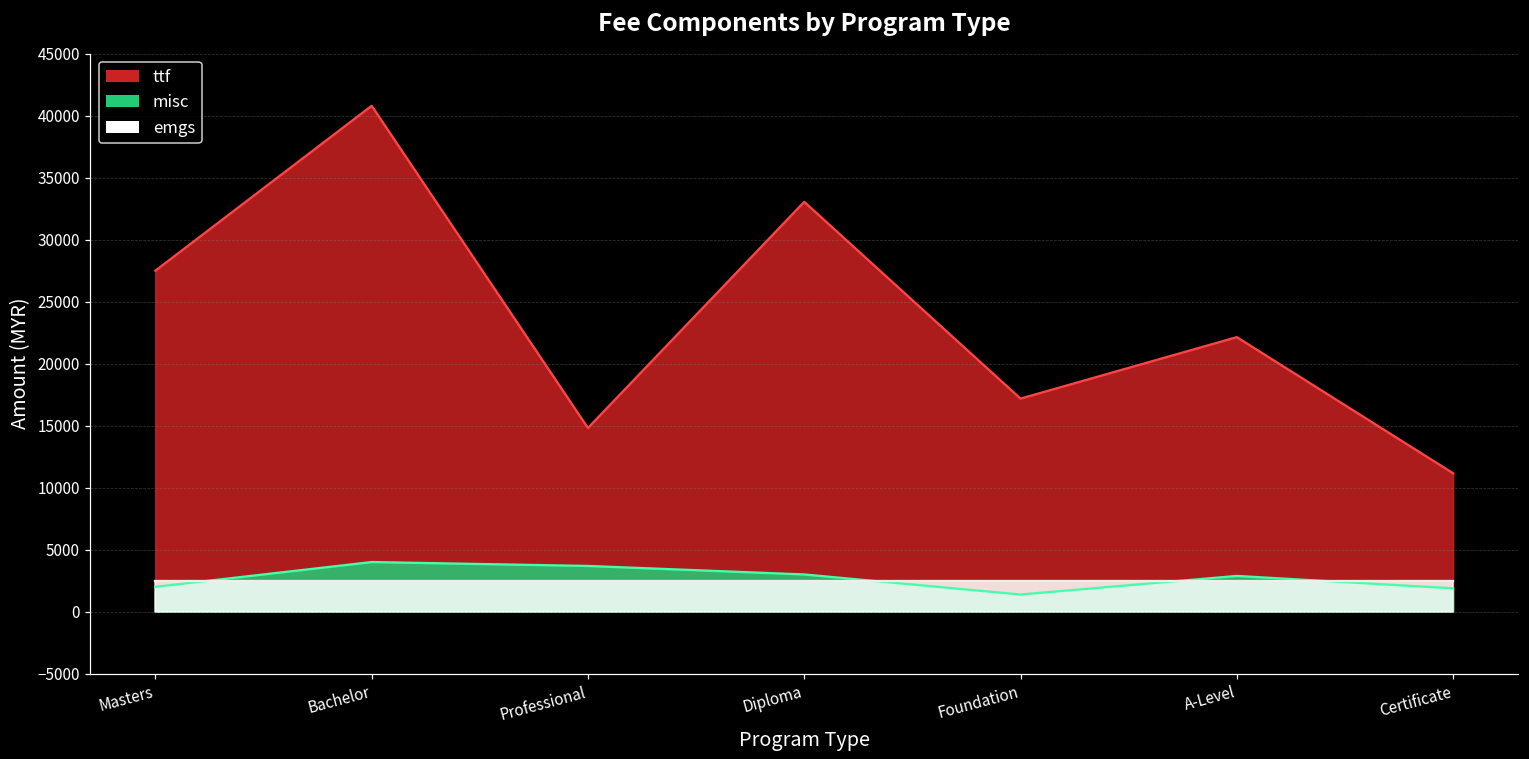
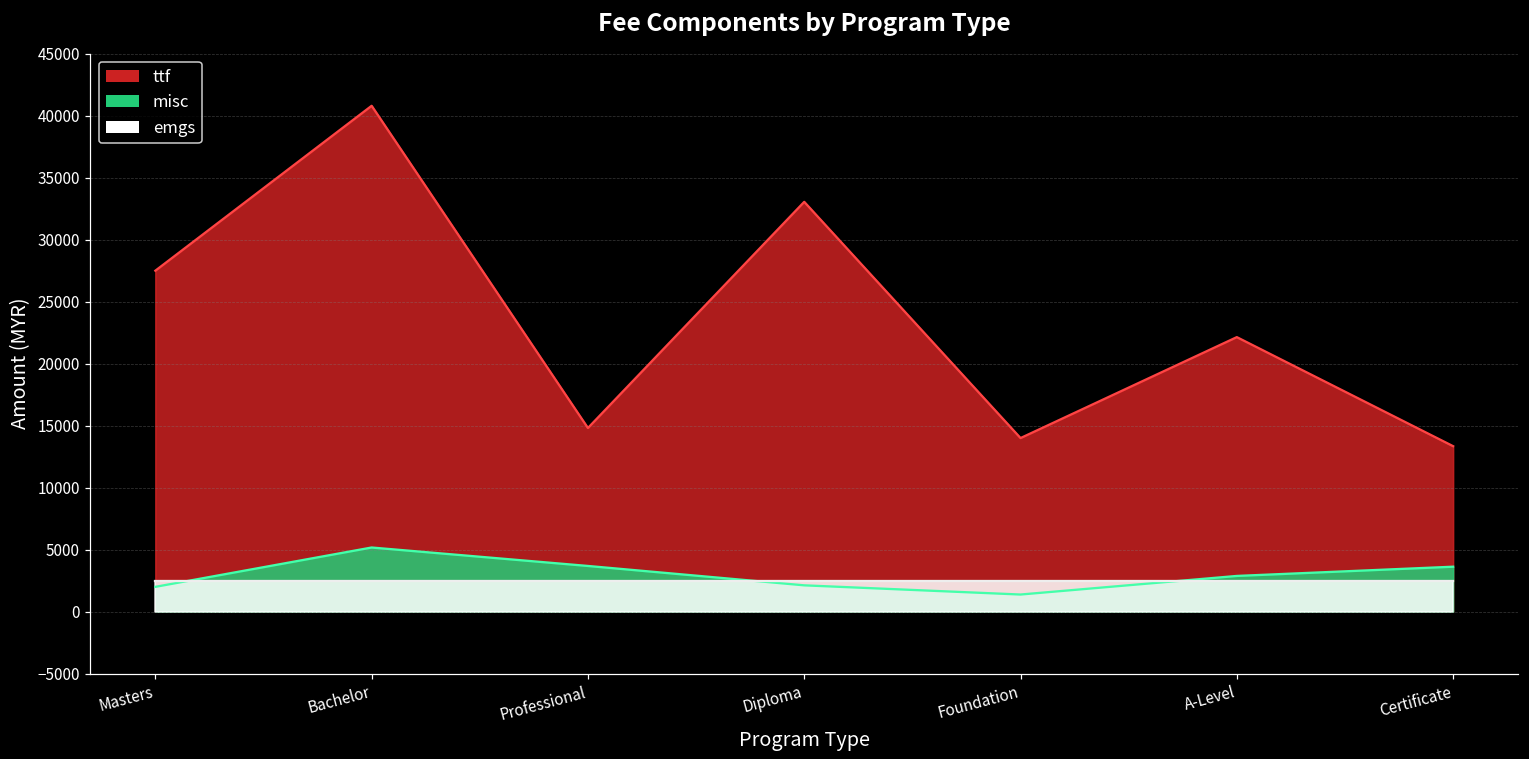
  {
    "ttf": {
      "Masters": 27500,
      "Bachelor": 40800,
      "Professional": 14800,
      "Diploma": 33100,
-     "Foundation": 17200,
+     "Foundation": 14000,
      "A-Level": 22100,
-     "Certificate": 11200
+     "Certificate": 13300
    },
    "misc": {
      "Masters": 2000,
-     "Bachelor": 4000,
+     "Bachelor": 5200,
      "Professional": 3700,
-     "Diploma": 3000,
+     "Diploma": 2100,
      "Foundation": 1400,
      "A-Level": 2900,
-     "Certificate": 1900
+     "Certificate": 3600
    },
    "emgs": {
      "Masters": 2500,
      "Bachelor": 2500,
      "Professional": 2500,
      "Diploma": 2500,
      "Foundation": 2500,
      "A-Level": 2500,
      "Certificate": 2500
    }
  }
